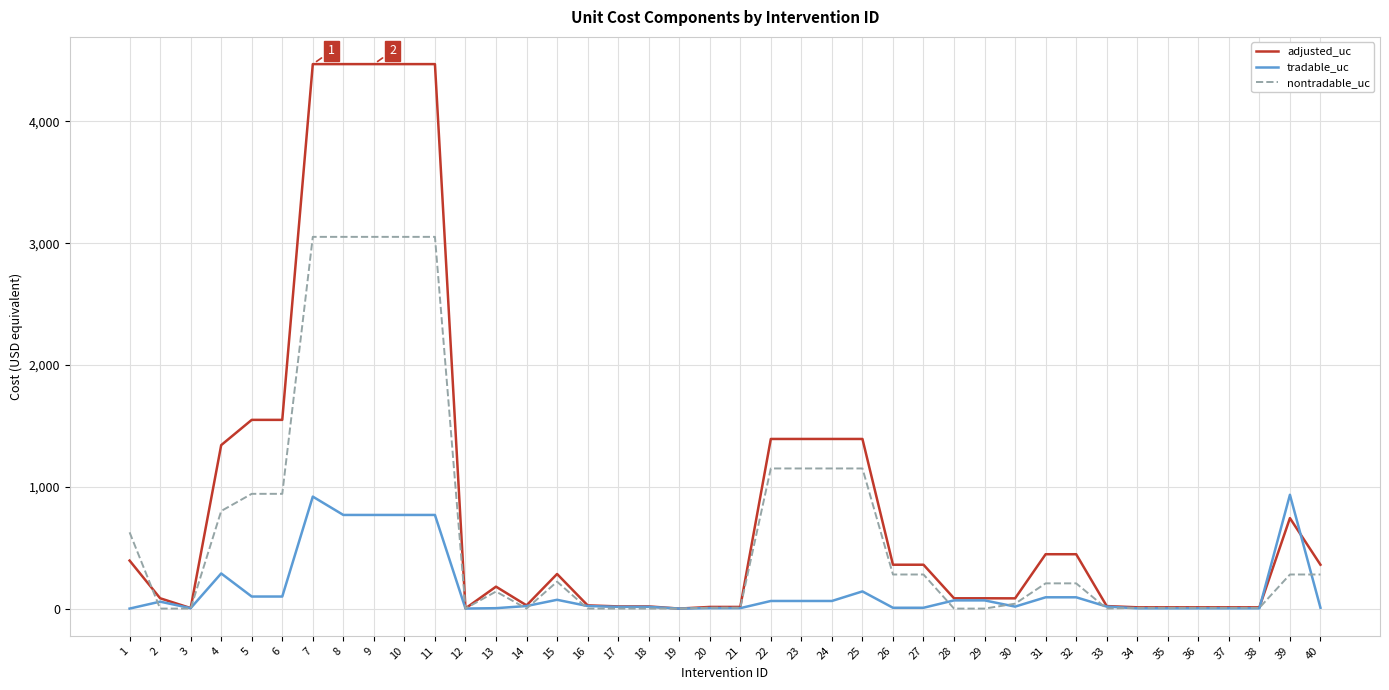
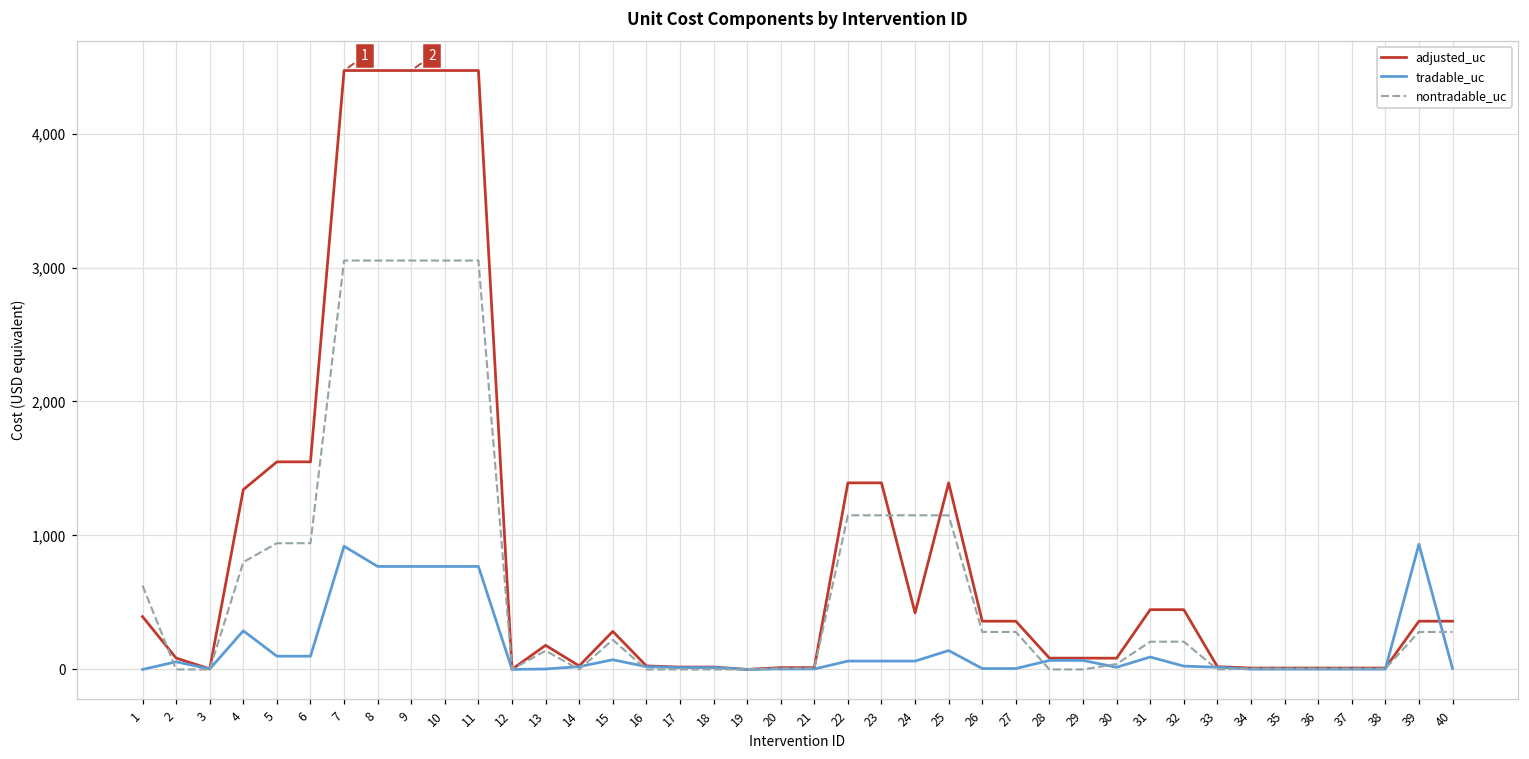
  {
    "adjusted_uc": {
      "1": "390",
      "2": "80",
      "4": "1,340",
      "5": "1,550",
      "6": "1,550",
      "8": "4,470",
      "10": "4,470",
      "11": "4,470",
      "13": "180",
      "15": "280",
      "22": "1,390",
      "23": "1,390",
-     "24": "1,390",
+     "24": "420",
      "25": "1,390",
      "26": "360",
      "27": "360",
      "30": "80",
      "31": "450",
      "32": "450",
-     "39": "740",
+     "39": "360",
      "40": "360"
    },
    "tradable_uc": {
      "1": "0",
      "2": "60",
      "4": "290",
      "5": "100",
      "6": "100",
      "7": "920",
      "8": "770",
      "9": "770",
      "10": "770",
      "11": "770",
      "13": "0",
      "15": "70",
      "22": "60",
      "23": "60",
      "24": "60",
      "25": "140",
      "26": "10",
      "27": "10",
      "30": "20",
      "31": "90",
-     "32": "90",
+     "32": "20",
      "39": "930",
      "40": "10"
    },
    "nontradable_uc": {
      "1": "630",
      "2": "0",
      "4": "800",
      "5": "940",
      "6": "940",
      "7": "3,050",
      "8": "3,050",
      "9": "3,050",
      "10": "3,050",
      "11": "3,050",
      "13": "140",
      "14": "0",
      "15": "220",
      "16": "0",
      "22": "1,150",
      "23": "1,150",
      "24": "1,150",
      "25": "1,150",
      "26": "280",
      "27": "280",
      "28": "0",
      "29": "0",
      "30": "40",
      "31": "210",
      "32": "210",
      "39": "280",
      "40": "280"
    }
  }
